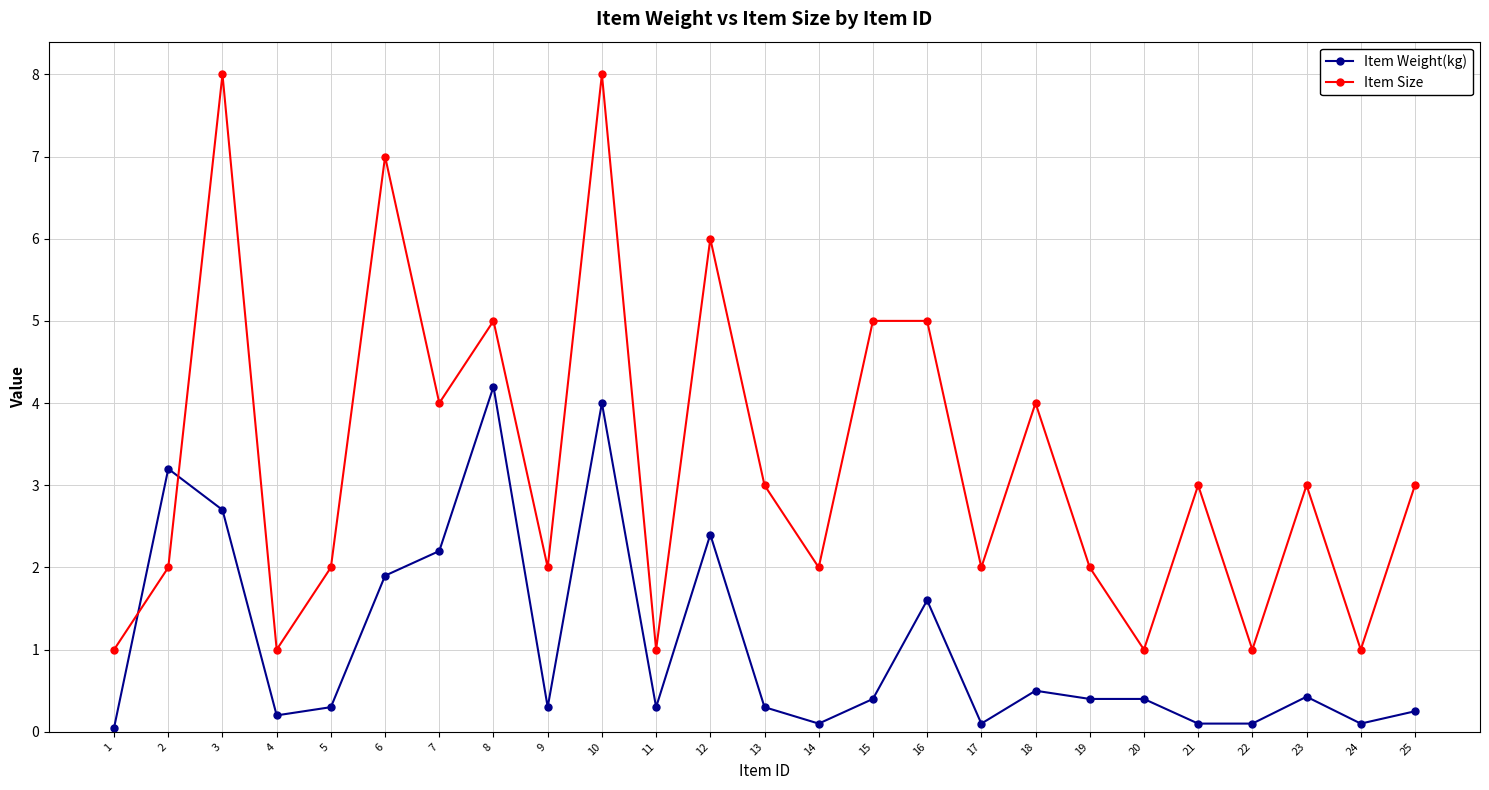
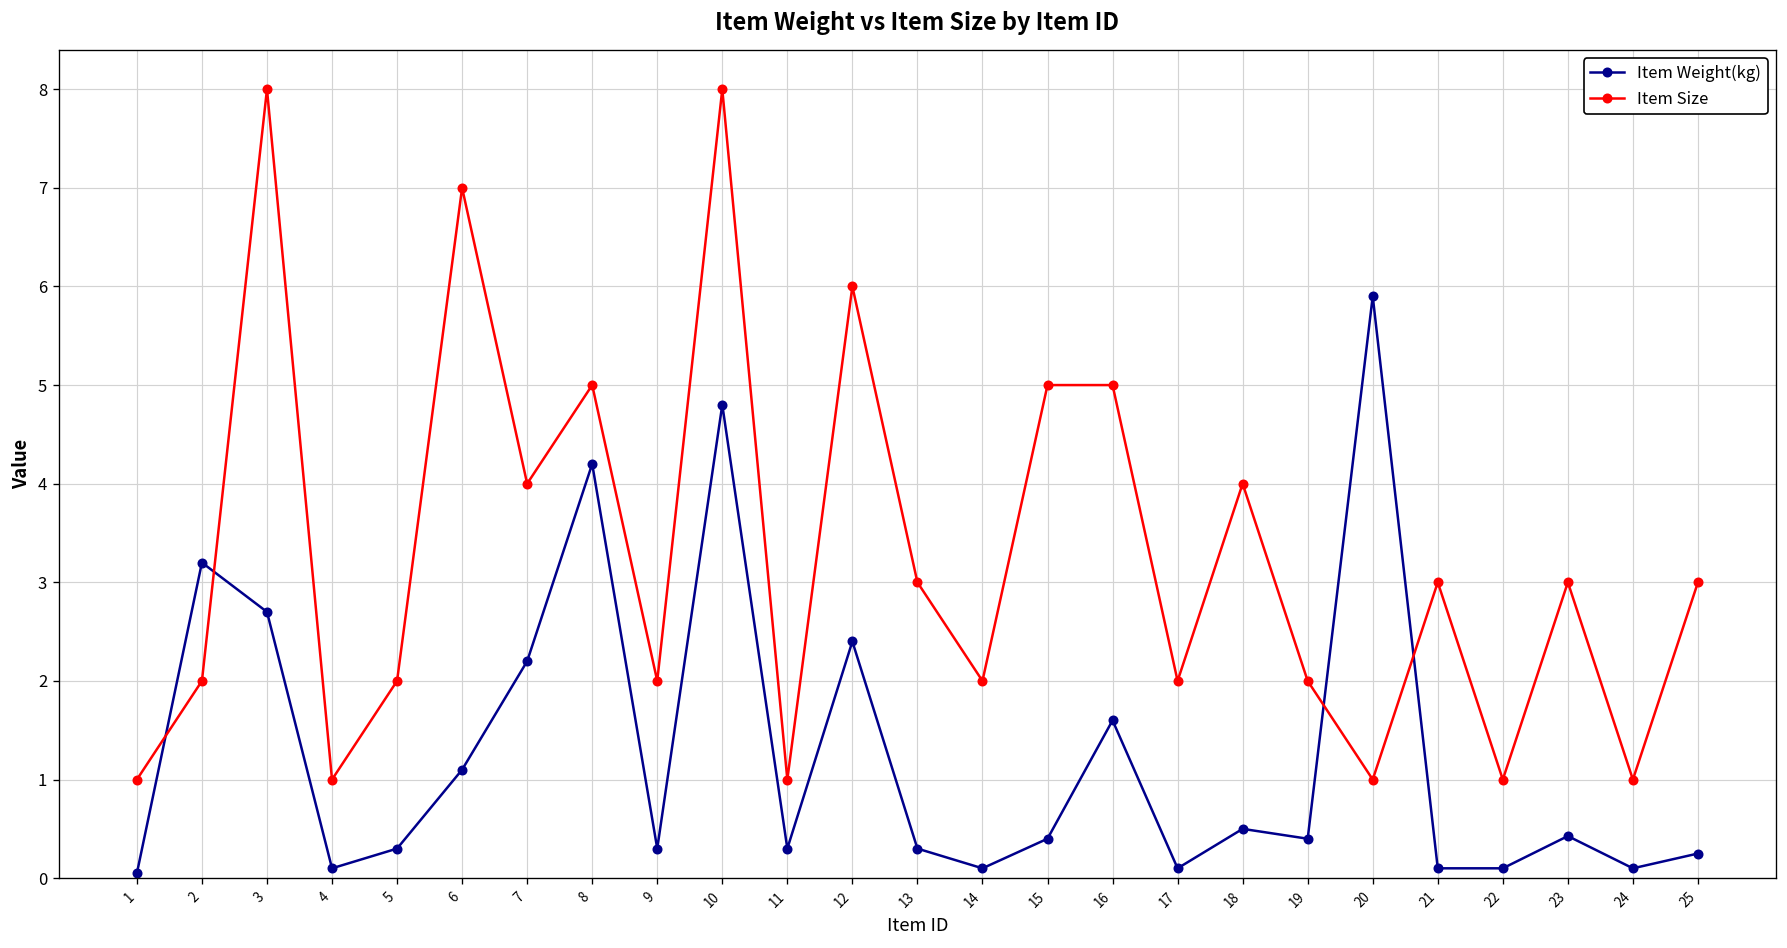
  {
    "Item Weight(kg)": {
      "1": 0.1,
      "2": 3.2,
      "3": 2.7,
-     "4": 0.2,
+     "4": 0.1,
      "5": 0.3,
-     "6": 1.9,
+     "6": 1.1,
      "7": 2.2,
      "8": 4.2,
      "9": 0.3,
-     "10": 4.0,
+     "10": 4.8,
      "11": 0.3,
      "12": 2.4,
      "13": 0.3,
      "14": 0.1,
      "15": 0.4,
      "16": 1.6,
      "17": 0.1,
      "18": 0.5,
      "19": 0.4,
-     "20": 0.4,
+     "20": 5.9,
      "21": 0.1,
      "22": 0.1,
      "23": 0.4,
      "24": 0.1,
      "25": 0.3
    },
    "Item Size": {
      "1": 1.0,
      "2": 2.0,
      "3": 8.0,
      "4": 1.0,
      "5": 2.0,
      "6": 7.0,
      "7": 4.0,
      "8": 5.0,
      "9": 2.0,
      "10": 8.0,
      "11": 1.0,
      "12": 6.0,
      "13": 3.0,
      "14": 2.0,
      "15": 5.0,
      "16": 5.0,
      "17": 2.0,
      "18": 4.0,
      "19": 2.0,
      "20": 1.0,
      "21": 3.0,
      "22": 1.0,
      "23": 3.0,
      "24": 1.0,
      "25": 3.0
    }
  }
